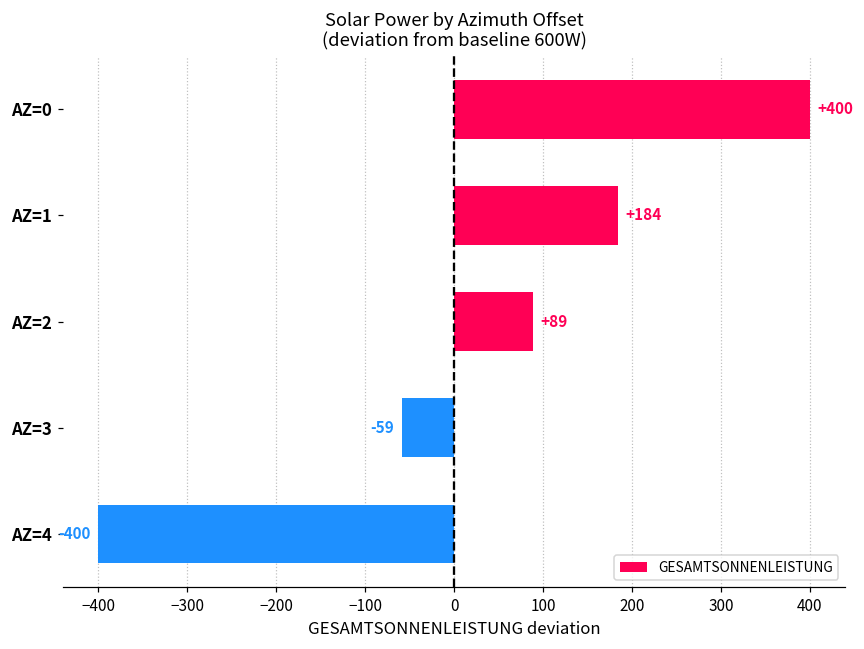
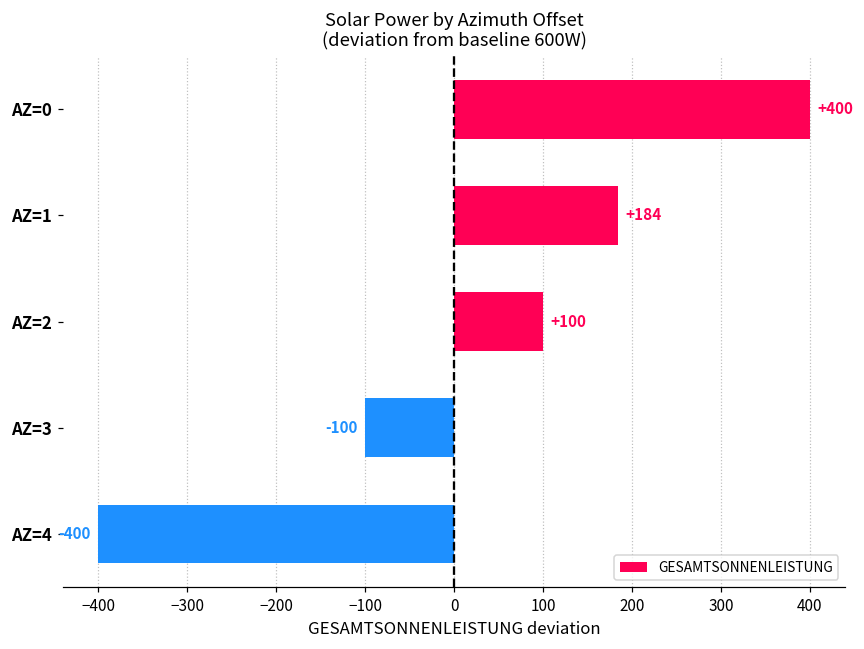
  {
    "AZ=0": "+400",
    "AZ=1": "+184",
-   "AZ=2": "+89",
-   "AZ=3": "-59",
+   "AZ=2": "+100",
+   "AZ=3": "-100",
    "AZ=4": "-400"
  }
